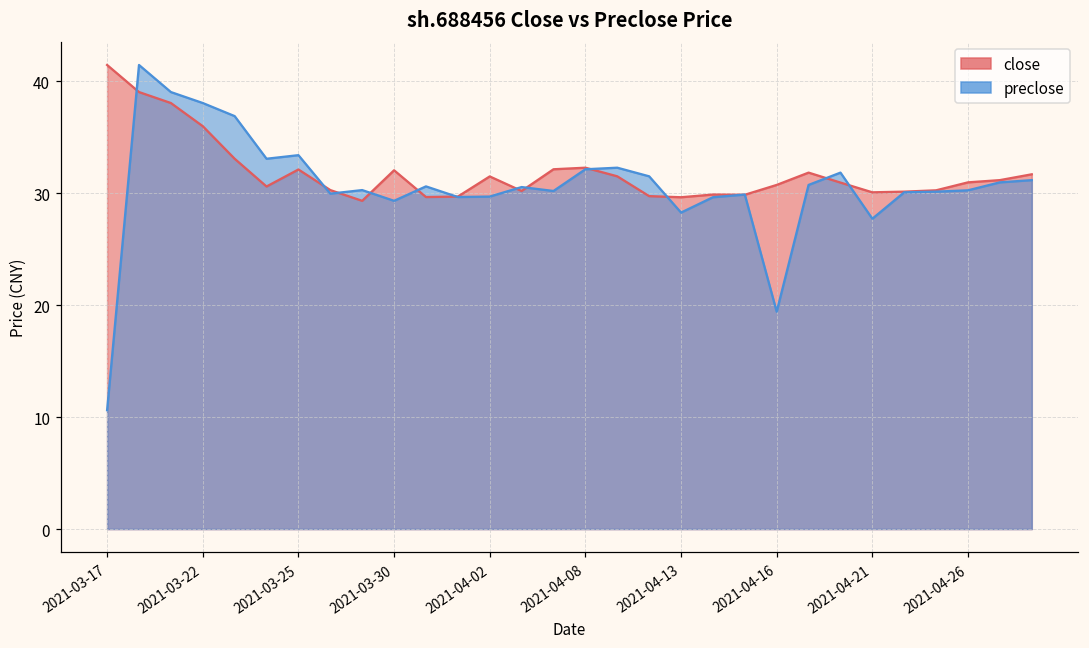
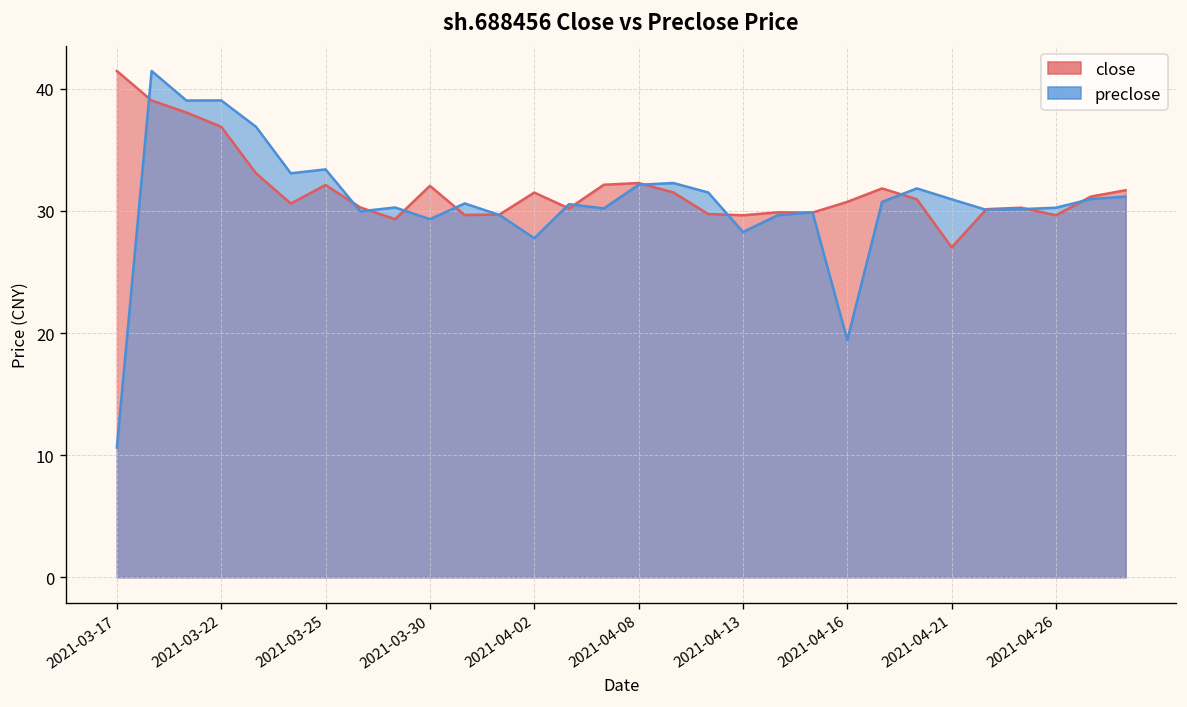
  {
    "close": {
      "2021-03-17": 41.5,
-     "2021-03-22": 36.0,
+     "2021-03-22": 36.9,
      "2021-03-25": 32.1,
      "2021-03-30": 32.1,
      "2021-04-02": 31.5,
      "2021-04-13": 29.7,
      "2021-04-16": 30.8,
-     "2021-04-21": 30.1,
-     "2021-04-26": 31.0
+     "2021-04-21": 27.0,
+     "2021-04-26": 29.7
    },
    "preclose": {
      "2021-03-17": 10.6,
-     "2021-03-22": 38.1,
+     "2021-03-22": 39.1,
      "2021-03-25": 33.4,
      "2021-03-30": 29.3,
-     "2021-04-02": 29.7,
+     "2021-04-02": 27.8,
      "2021-04-13": 28.3,
      "2021-04-16": 19.4,
-     "2021-04-21": 27.7,
+     "2021-04-21": 31.0,
      "2021-04-26": 30.3
    }
  }
